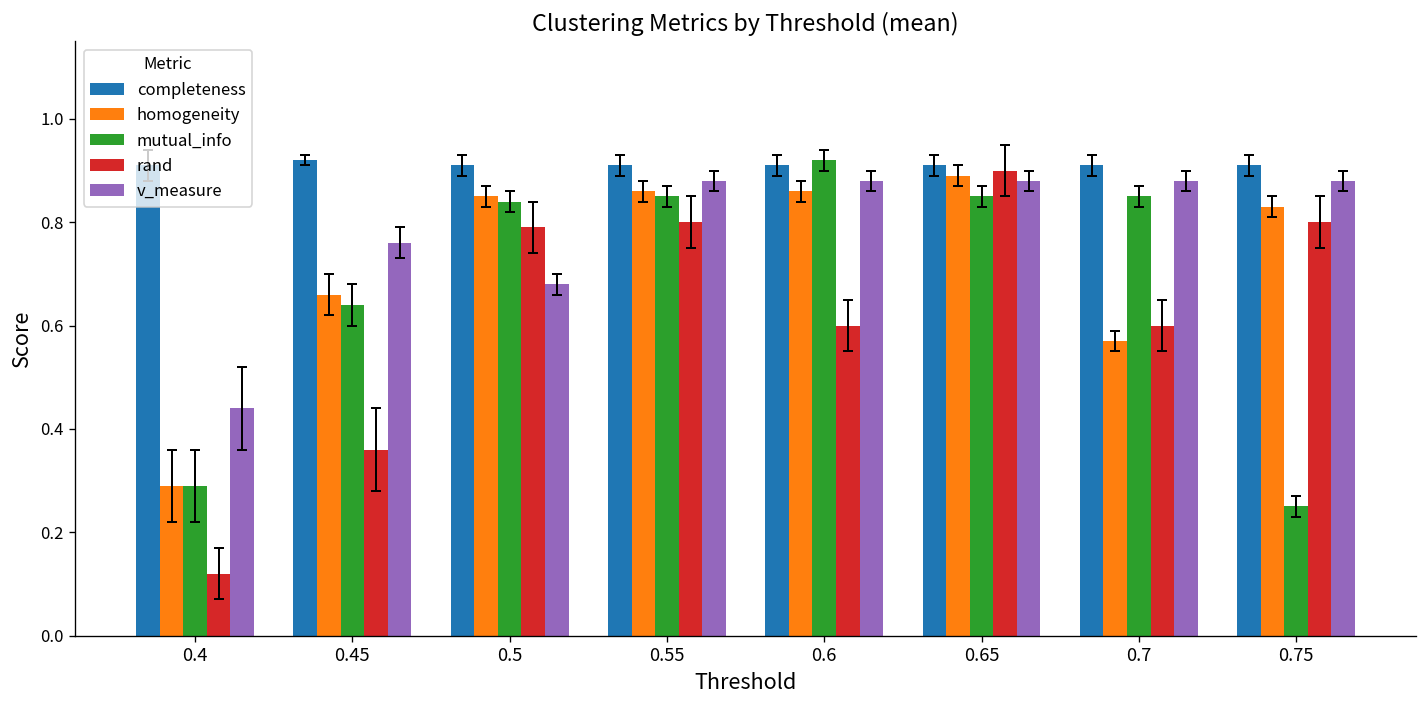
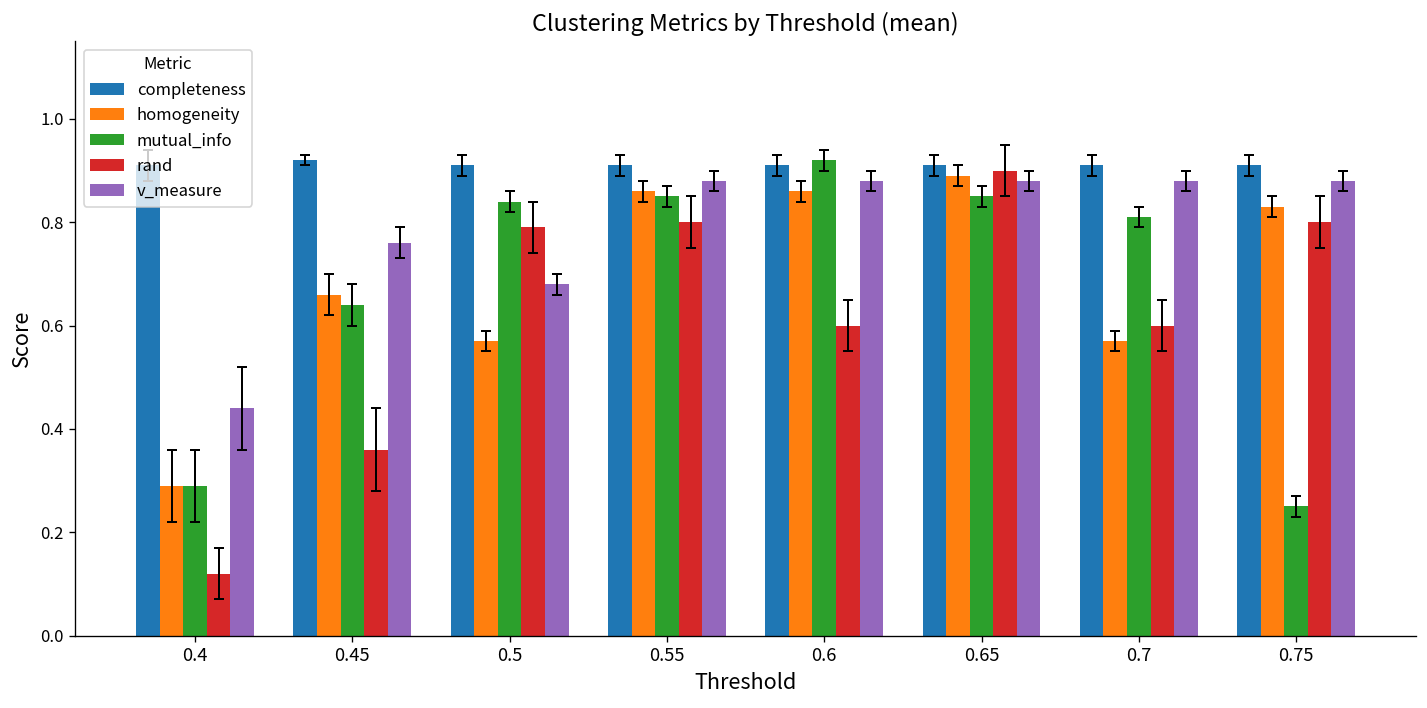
  {
    "homogeneity": {
      "0.4": 0.29,
      "0.45": 0.66,
-     "0.5": 0.85,
+     "0.5": 0.57,
      "0.55": 0.86,
      "0.6": 0.86,
      "0.65": 0.89,
      "0.7": 0.57,
      "0.75": 0.83
    },
    "mutual_info": {
      "0.4": 0.29,
      "0.45": 0.64,
      "0.5": 0.84,
      "0.55": 0.85,
      "0.6": 0.92,
      "0.65": 0.85,
-     "0.7": 0.85,
+     "0.7": 0.81,
      "0.75": 0.25
    },
    "rand": {
      "0.4": 0.12,
      "0.45": 0.36,
      "0.5": 0.79,
      "0.55": 0.80,
      "0.6": 0.60,
      "0.65": 0.90,
      "0.7": 0.60,
      "0.75": 0.80
    },
    "v_measure": {
      "0.4": 0.44,
      "0.45": 0.76,
      "0.5": 0.68,
      "0.55": 0.88,
      "0.6": 0.88,
      "0.65": 0.88,
      "0.7": 0.88,
      "0.75": 0.88
    }
  }
